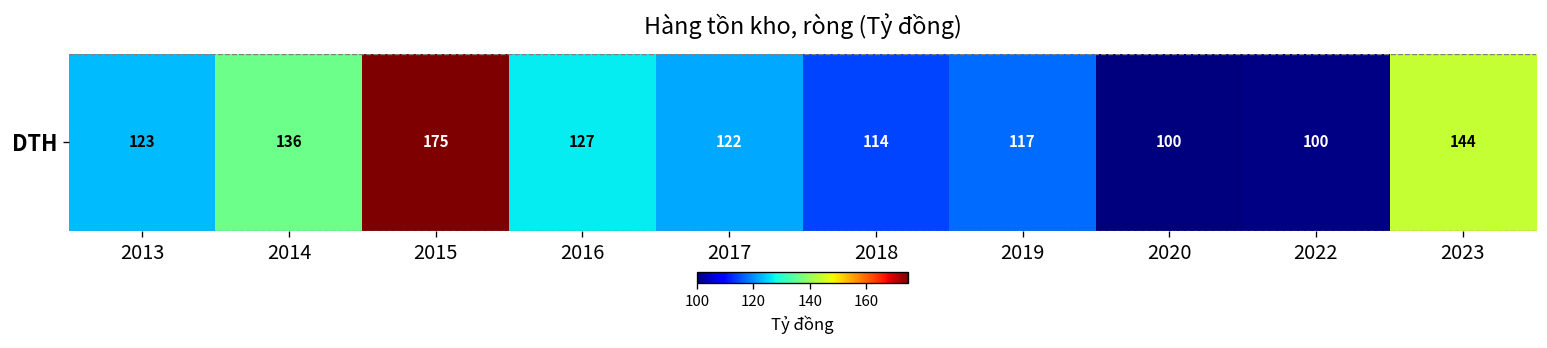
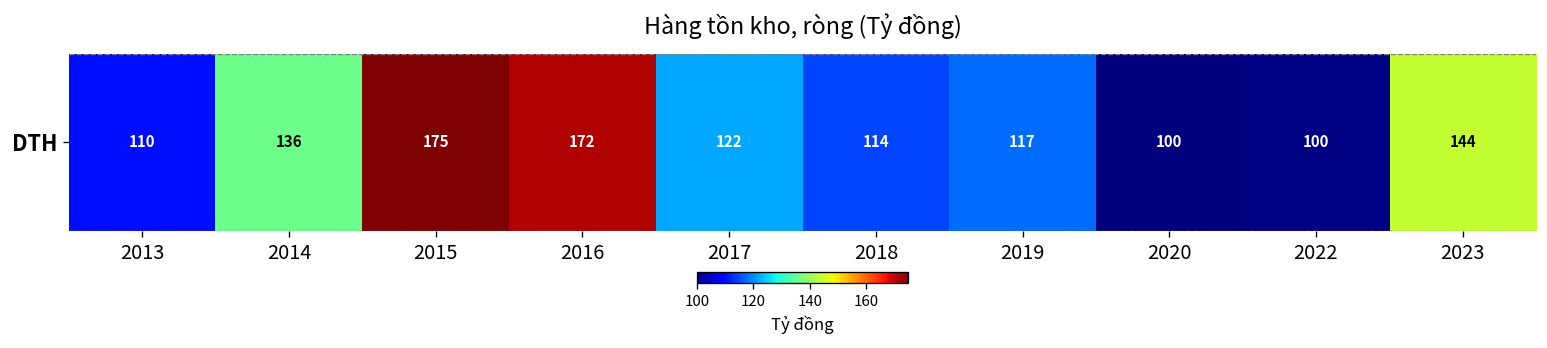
  {
    "DTH": {
-     "2013": 123,
+     "2013": 110,
      "2014": 136,
      "2015": 175,
-     "2016": 127,
+     "2016": 172,
      "2017": 122,
      "2018": 114,
      "2019": 117,
      "2020": 100,
      "2022": 100,
      "2023": 144
    }
  }
